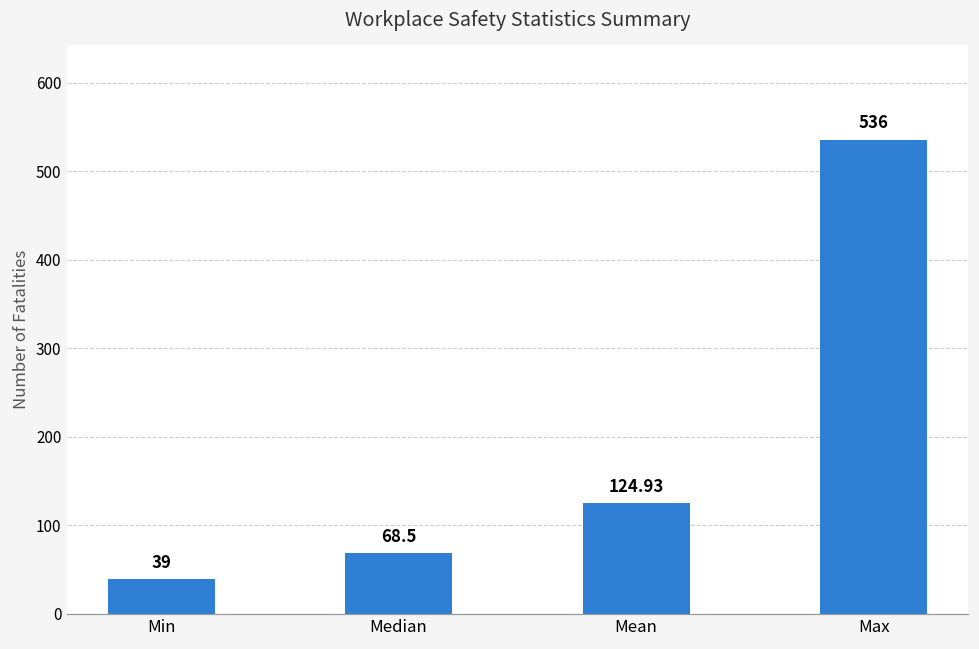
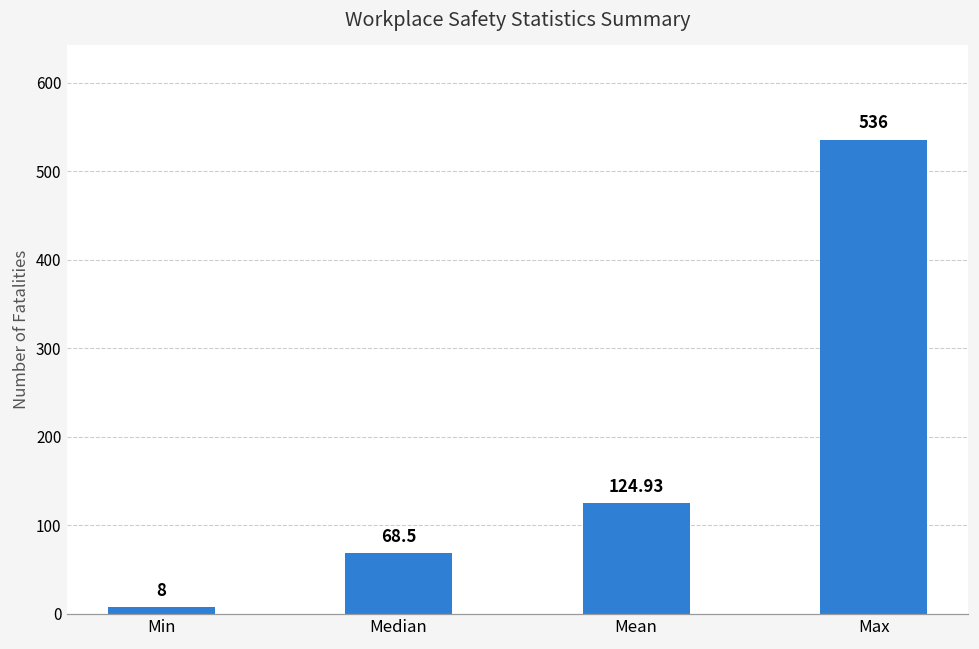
  {
-   "Min": 39,
+   "Min": 8,
    "Median": 68.5,
    "Mean": 124.93,
    "Max": 536
  }
